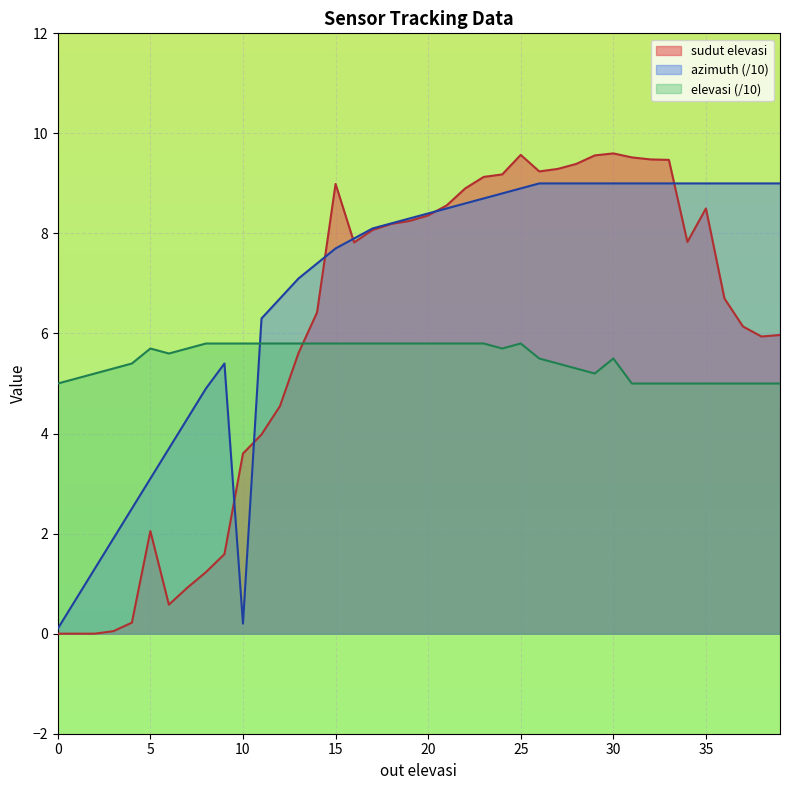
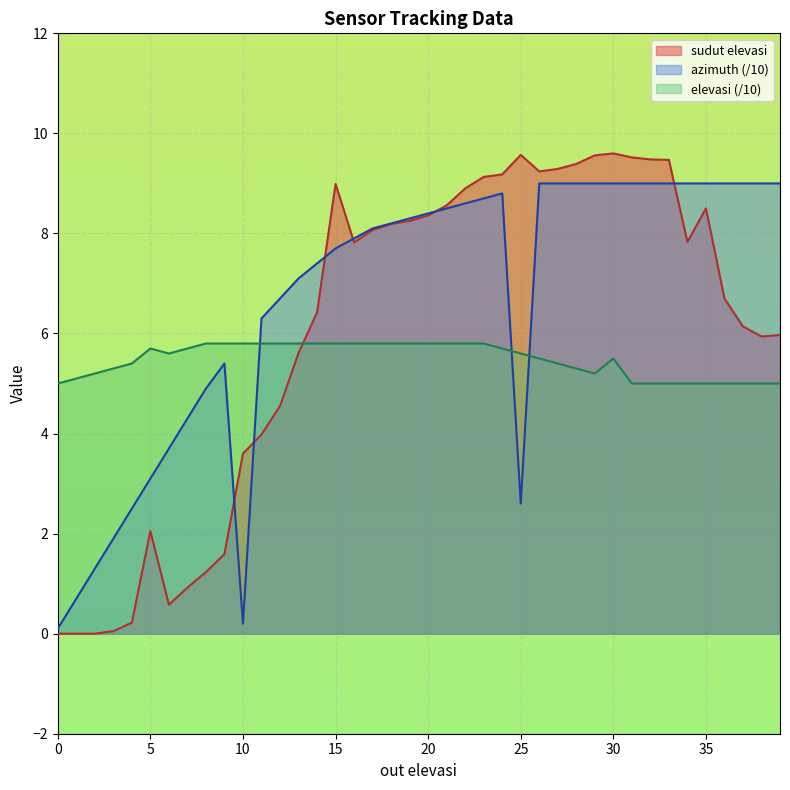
  {
    "sudut elevasi": {
      "0": 0.0,
      "5": 2.1,
      "10": 3.6,
      "15": 9.0,
      "25": 9.6,
      "30": 9.6,
      "35": 8.5
    },
    "azimuth (/10)": {
      "0": 0.1,
      "5": 3.1,
      "10": 0.2,
      "15": 7.7,
-     "25": 8.9,
+     "25": 2.6,
      "30": 9.0,
      "35": 9.0
    },
    "elevasi (/10)": {
      "0": 5.0,
      "5": 5.7,
      "10": 5.8,
      "15": 5.8,
      "20": 5.8,
-     "25": 5.8,
+     "25": 5.6,
      "30": 5.5,
      "35": 5.0
    }
  }
